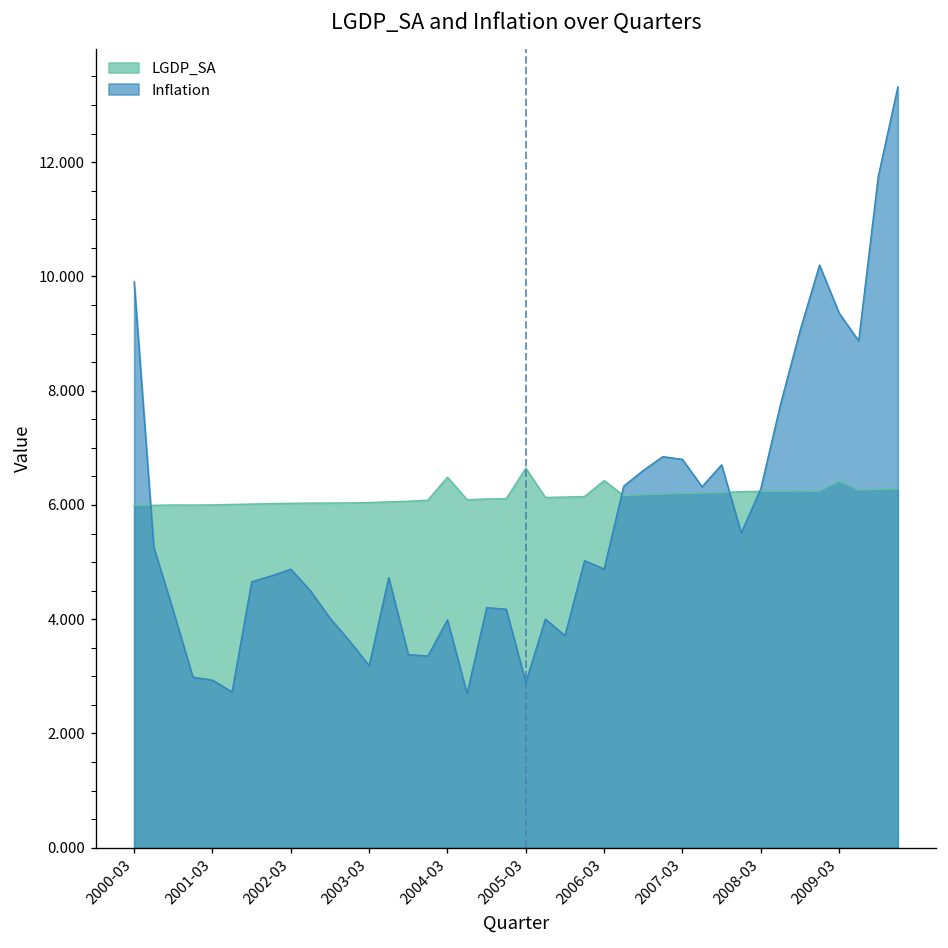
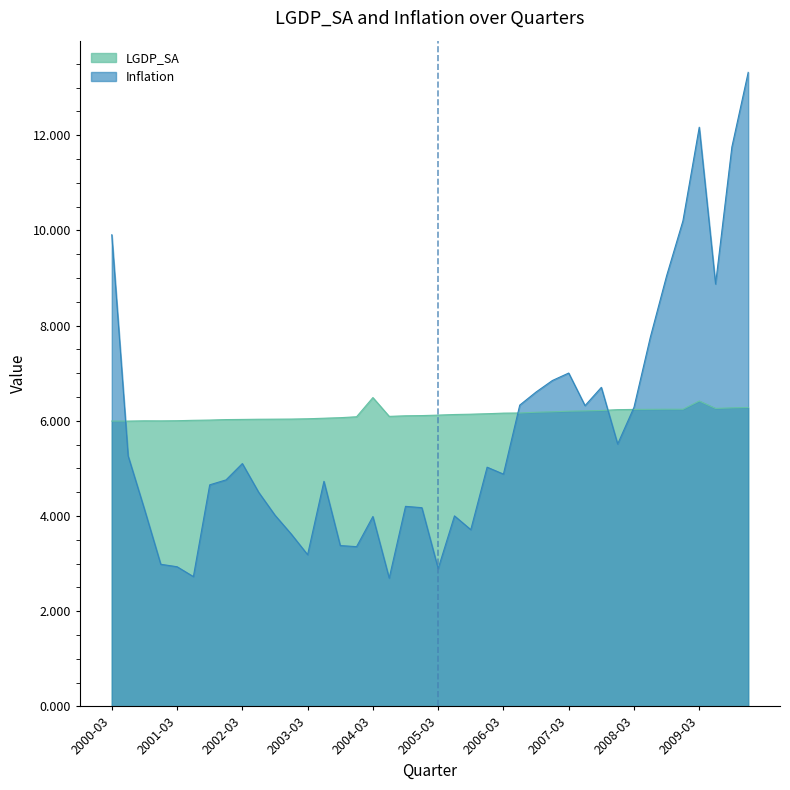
  {
    "LGDP_SA": {
      "2000-03": 6.0,
      "2001-03": 6.0,
      "2002-03": 6.0,
      "2003-03": 6.0,
      "2004-03": 6.5,
-     "2005-03": 6.6,
-     "2006-03": 6.4,
+     "2005-03": 6.1,
+     "2006-03": 6.2,
      "2007-03": 6.2,
      "2009-03": 6.4
    },
    "Inflation": {
      "2000-03": 9.9,
      "2001-03": 2.9,
-     "2002-03": 4.9,
+     "2002-03": 5.1,
      "2003-03": 3.2,
      "2004-03": 4.0,
      "2005-03": 2.9,
      "2006-03": 4.9,
-     "2007-03": 6.8,
-     "2009-03": 9.4
+     "2007-03": 7.0,
+     "2009-03": 12.2
    }
  }
